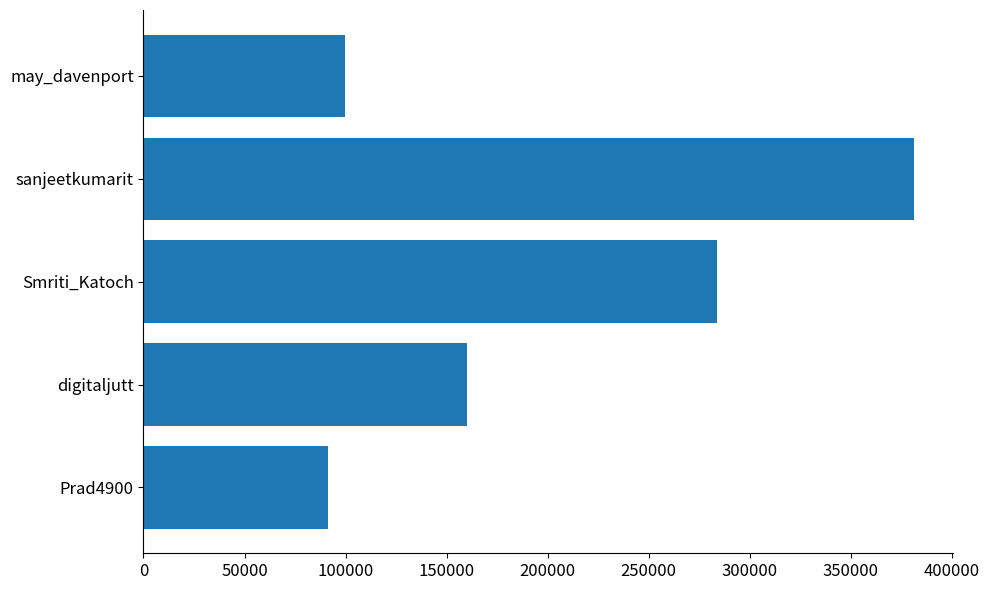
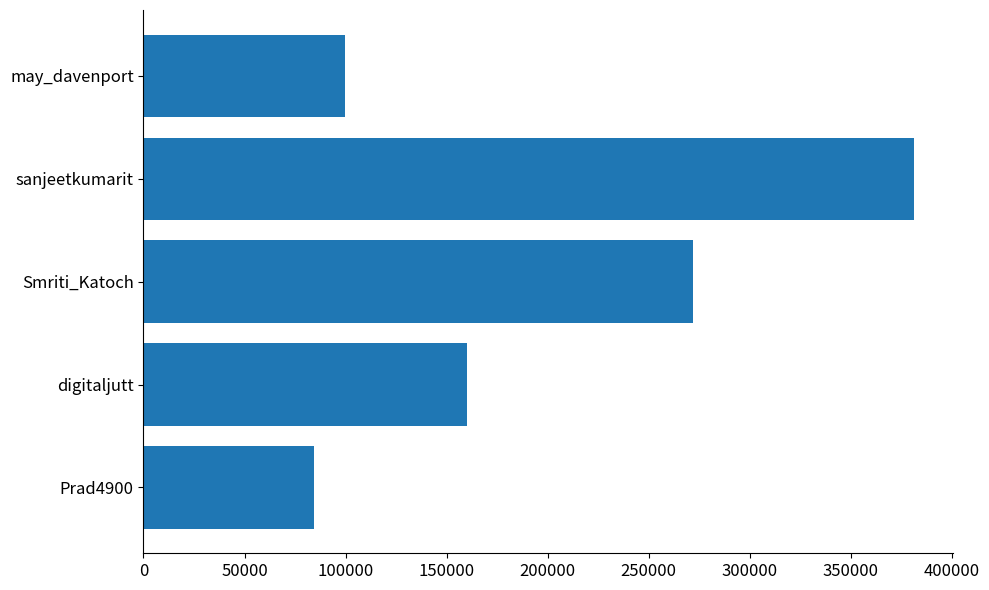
  {
    "may_davenport": 100000,
    "sanjeetkumarit": 381000,
-   "Smriti_Katoch": 284000,
+   "Smriti_Katoch": 272000,
    "digitaljutt": 160000,
-   "Prad4900": 91000
+   "Prad4900": 84000
  }
